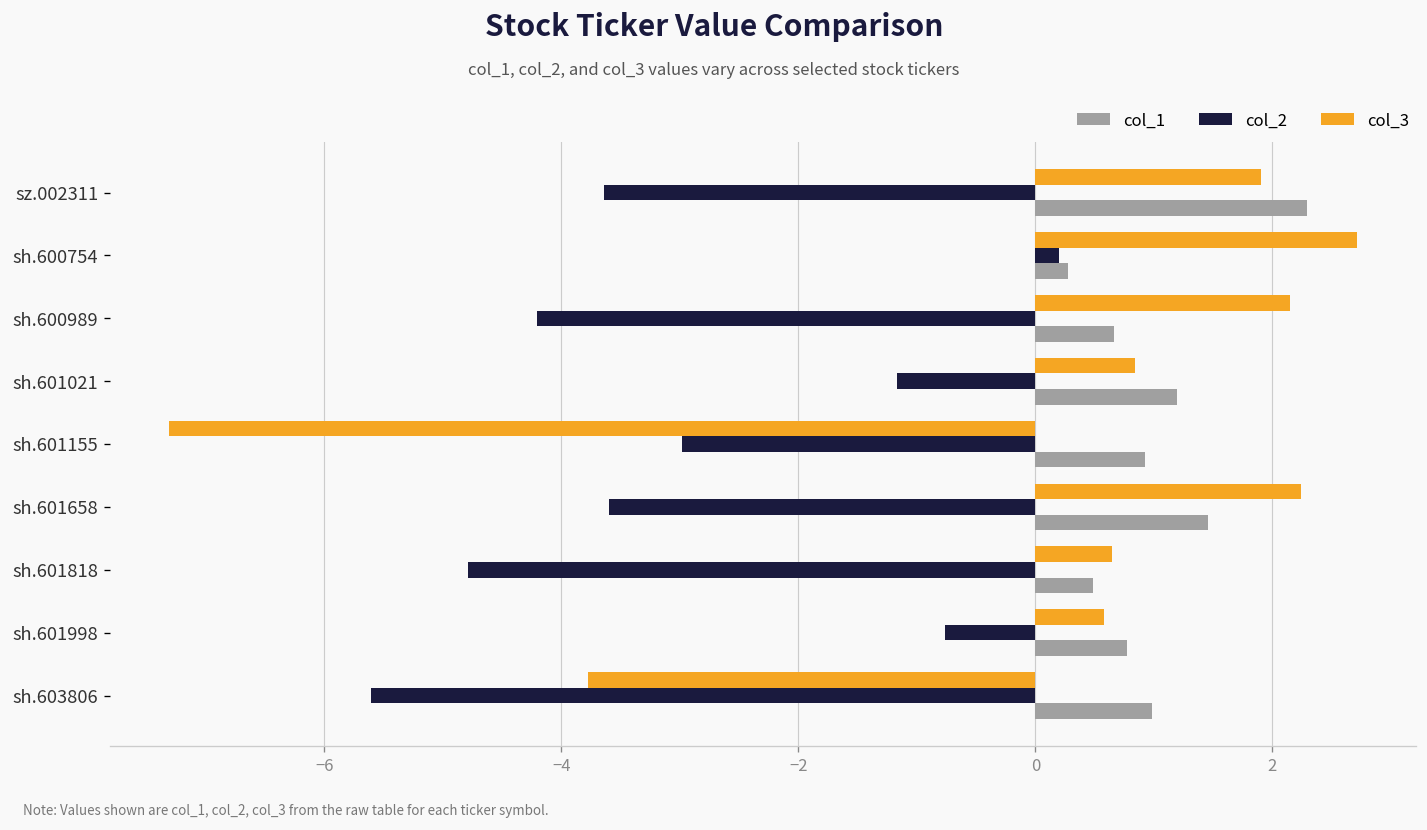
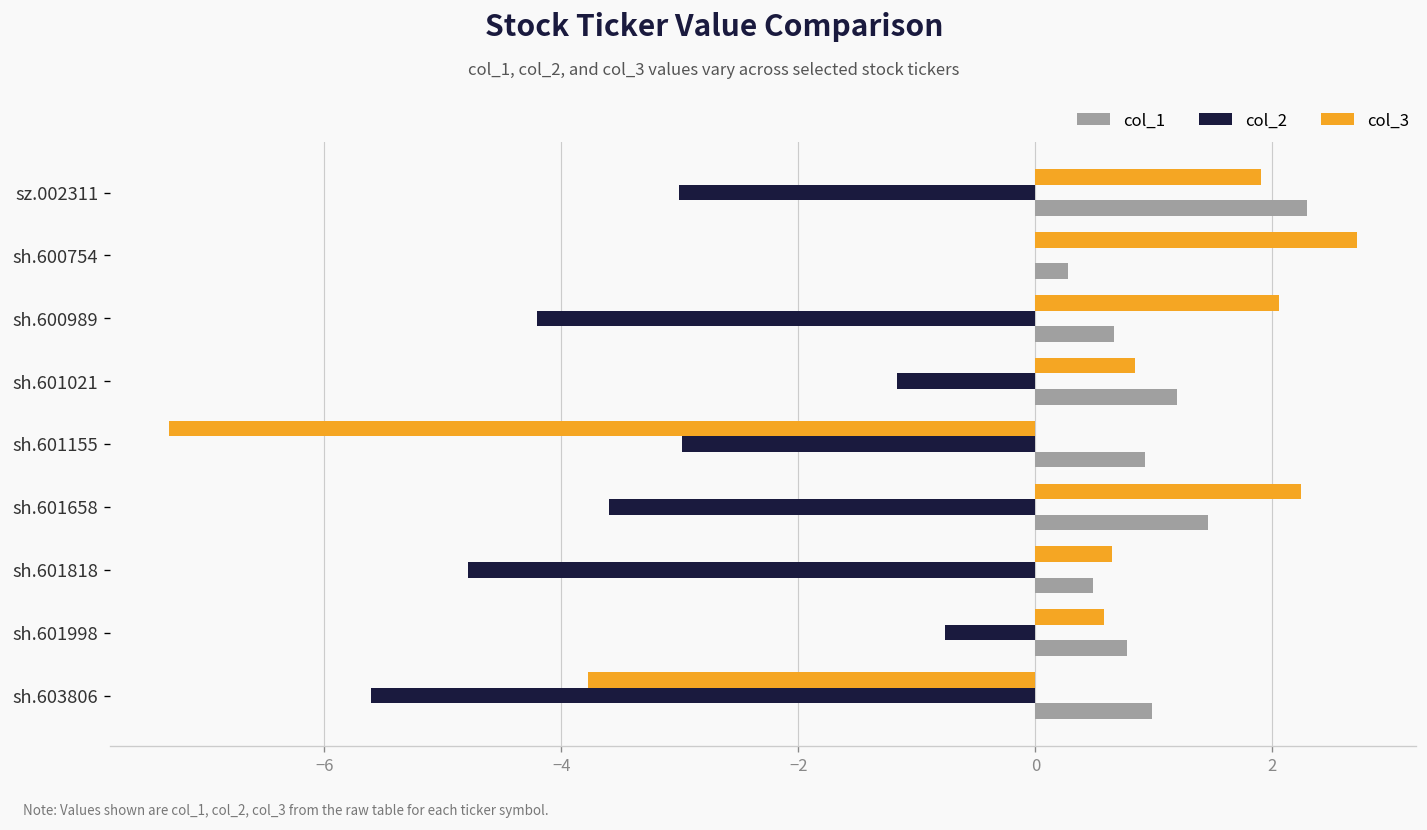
  {
    "col_1": {
      "sz.002311": 2.3,
      "sh.600754": 0.3,
      "sh.600989": 0.7,
      "sh.601021": 1.2,
      "sh.601155": 0.9,
      "sh.601658": 1.5,
      "sh.601818": 0.5,
      "sh.601998": 0.8,
      "sh.603806": 1.0
    },
    "col_2": {
-     "sz.002311": -3.6,
-     "sh.600754": 0.2,
+     "sz.002311": -3.0,
+     "sh.600754": 0.0,
      "sh.600989": -4.2,
      "sh.601021": -1.2,
      "sh.601155": -3.0,
      "sh.601658": -3.6,
      "sh.601818": -4.8,
      "sh.601998": -0.8,
      "sh.603806": -5.6
    },
    "col_3": {
      "sz.002311": 1.9,
      "sh.600754": 2.7,
-     "sh.600989": 2.2,
+     "sh.600989": 2.1,
      "sh.601021": 0.8,
      "sh.601155": -7.3,
      "sh.601658": 2.2,
      "sh.601818": 0.6,
      "sh.601998": 0.6,
      "sh.603806": -3.8
    }
  }
